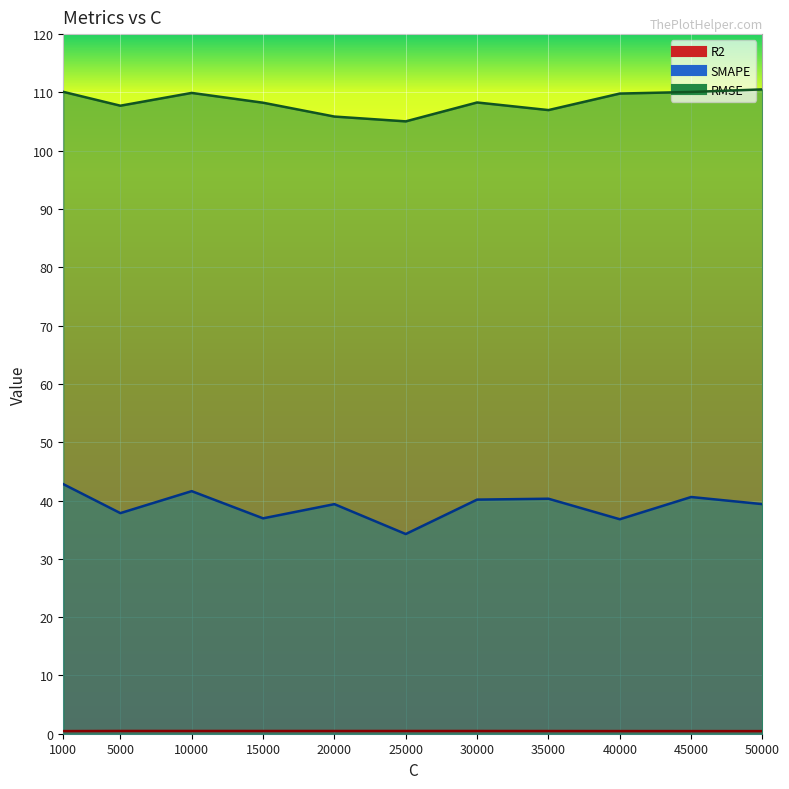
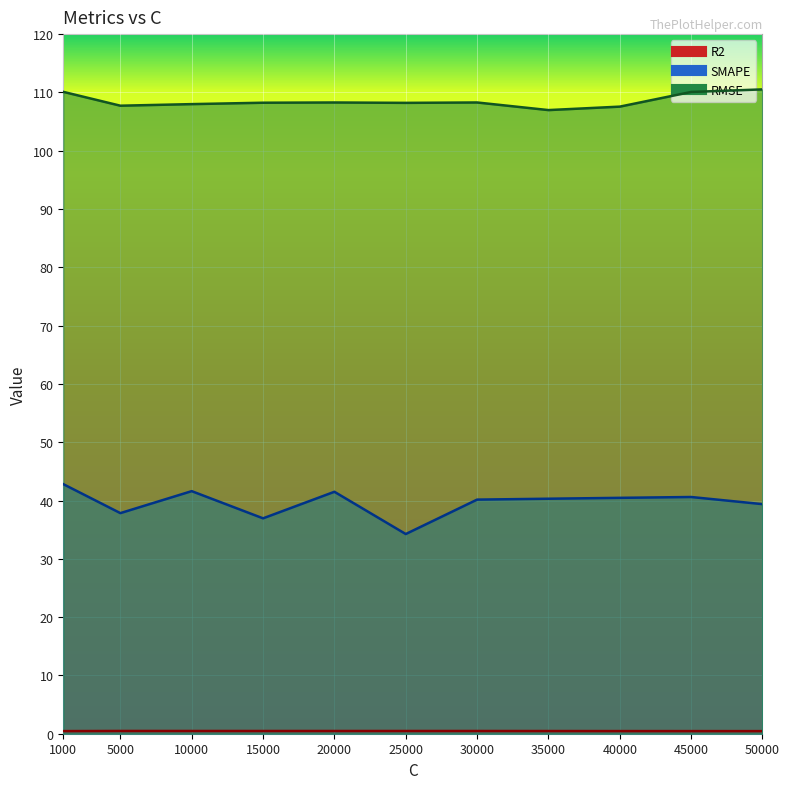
  {
    "R2": {
      "1000": 0,
      "5000": 0,
      "10000": 0,
      "15000": 0,
      "20000": 0,
      "25000": 0,
      "30000": 0,
      "35000": 0,
      "40000": 0,
      "45000": 0,
      "50000": 0
    },
    "SMAPE": {
      "1000": 43,
      "5000": 38,
      "10000": 42,
      "15000": 37,
-     "20000": 39,
+     "20000": 41,
      "25000": 34,
      "30000": 40,
      "35000": 40,
-     "40000": 37,
+     "40000": 40,
      "45000": 41,
      "50000": 39
    },
    "RMSE": {
      "1000": 110,
      "5000": 108,
-     "10000": 110,
+     "10000": 108,
      "15000": 108,
-     "20000": 106,
-     "25000": 105,
+     "20000": 108,
+     "25000": 108,
      "30000": 108,
      "35000": 107,
-     "40000": 110,
+     "40000": 108,
      "50000": 111
    }
  }
